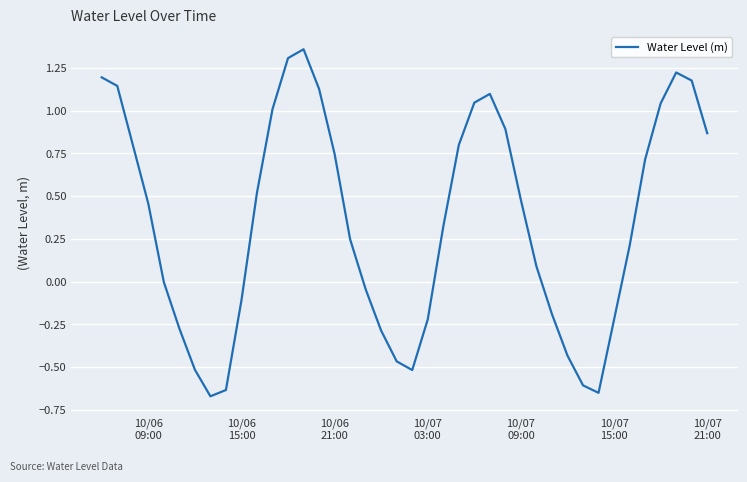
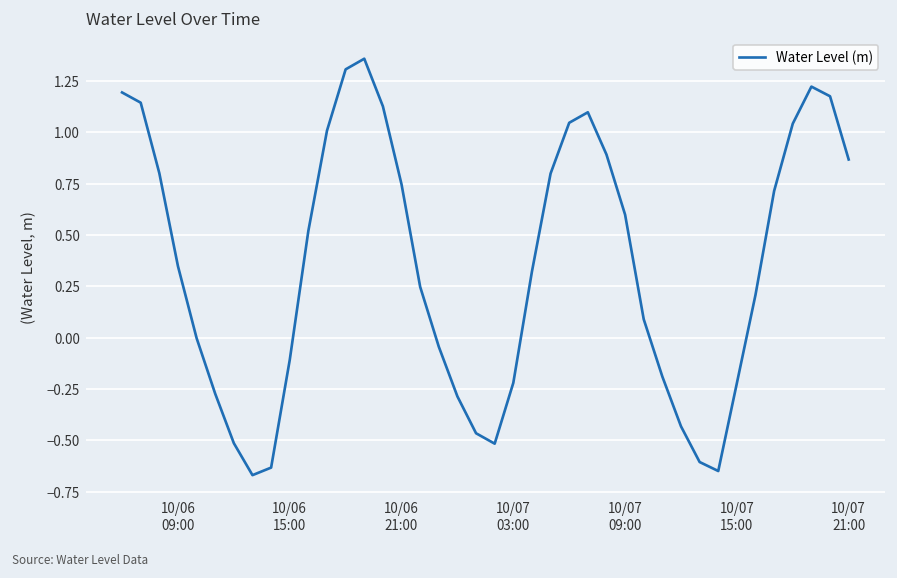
  {
-   "10/06 09:00": 0.46,
+   "10/06 09:00": 0.35,
    "10/06 15:00": -0.11,
    "10/06 21:00": 0.75,
    "10/07 03:00": -0.22,
-   "10/07 09:00": 0.48,
+   "10/07 09:00": 0.60,
    "10/07 15:00": -0.22,
    "10/07 21:00": 0.87
  }
